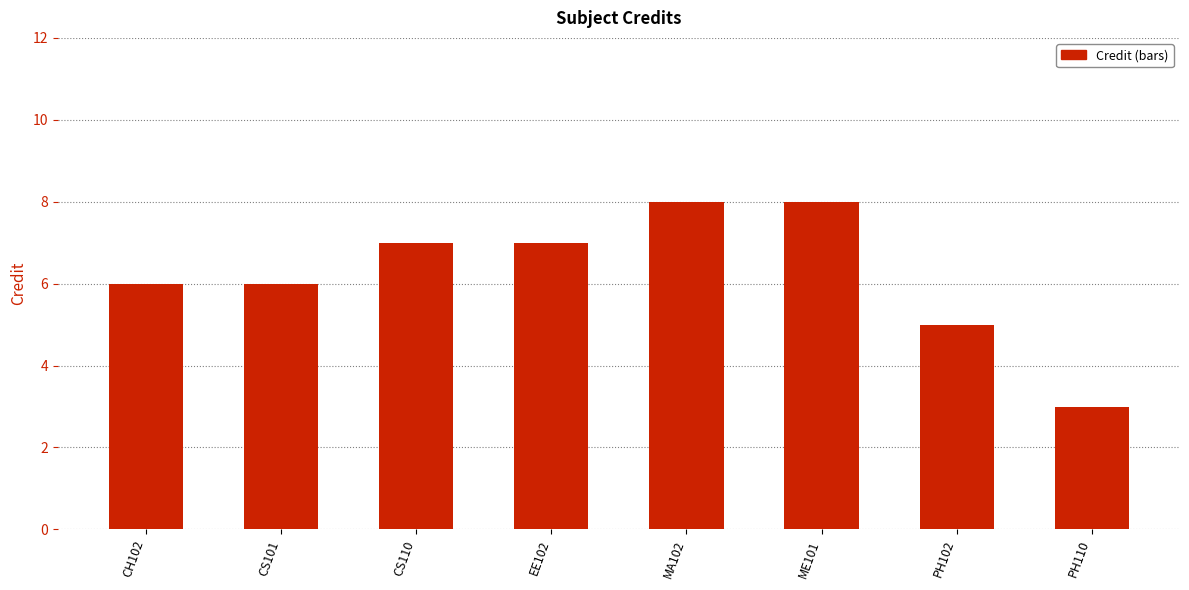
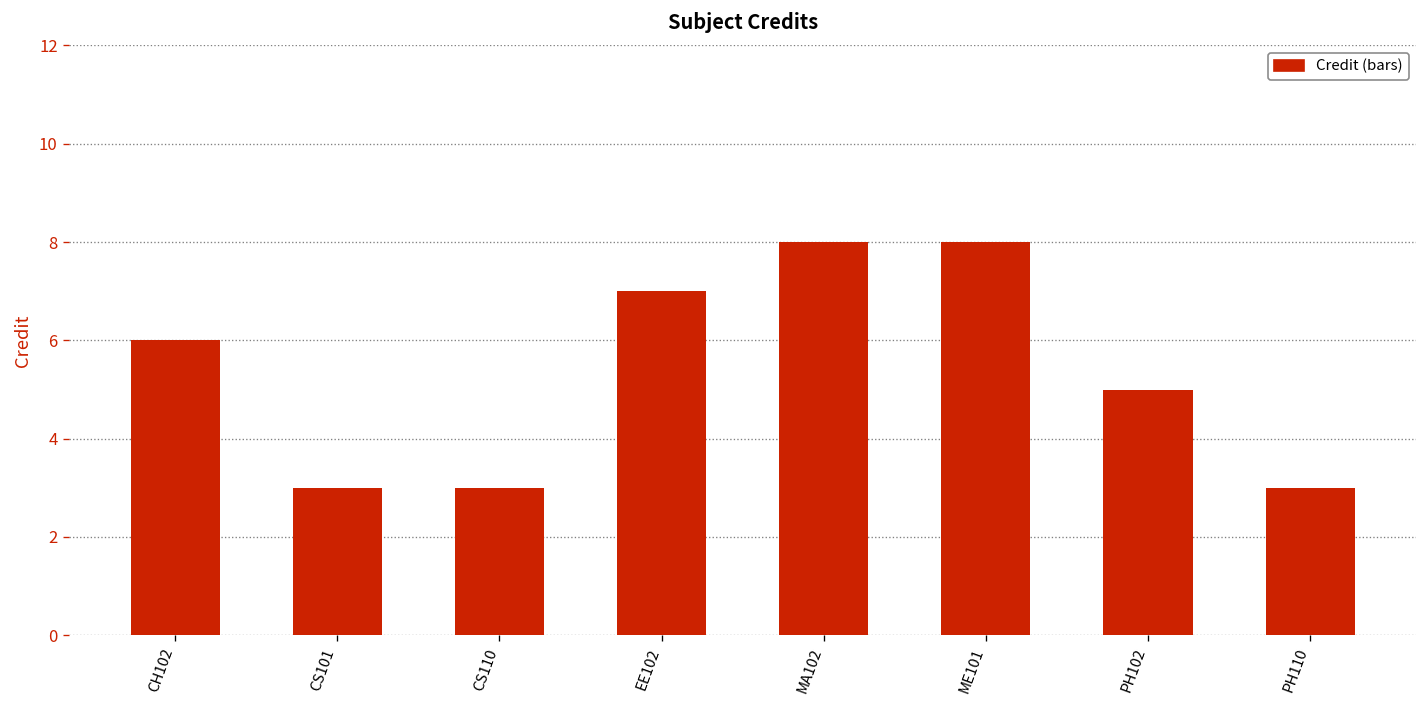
  {
    "CH102": 6,
-   "CS101": 6,
-   "CS110": 7,
+   "CS101": 3,
+   "CS110": 3,
    "EE102": 7,
    "MA102": 8,
    "ME101": 8,
    "PH102": 5,
    "PH110": 3
  }
